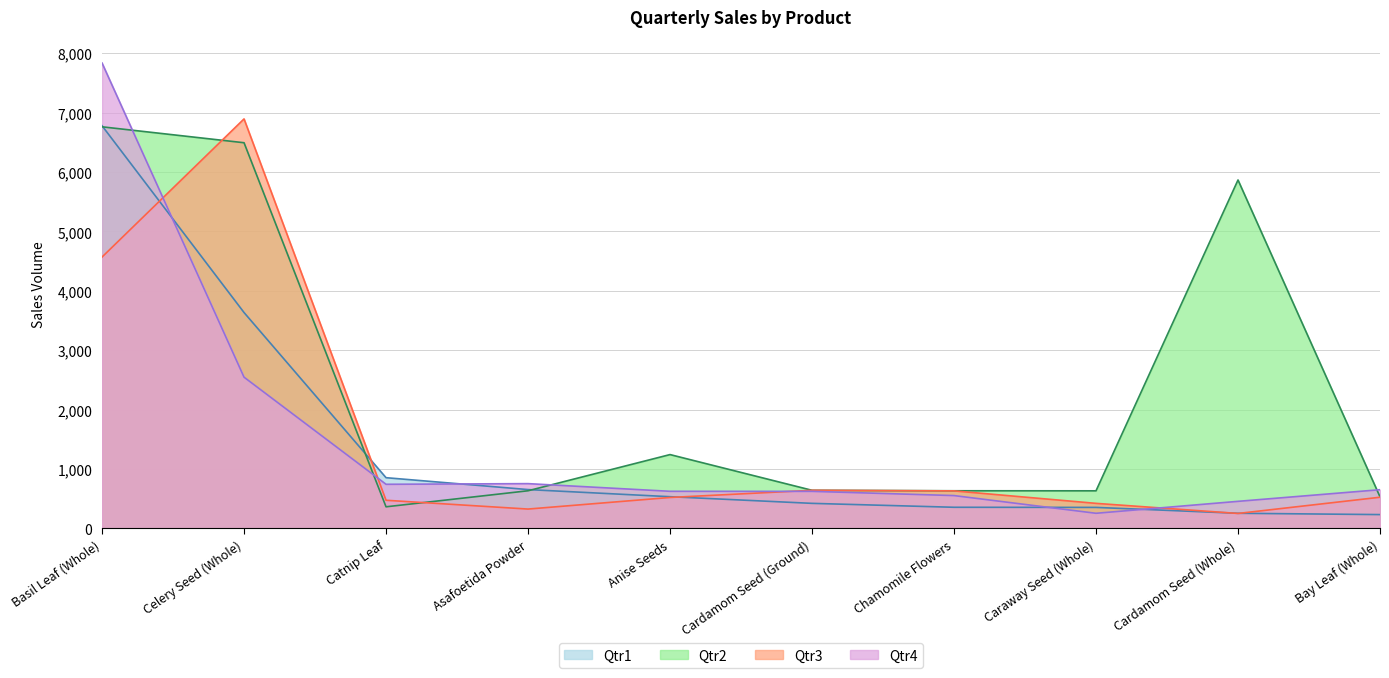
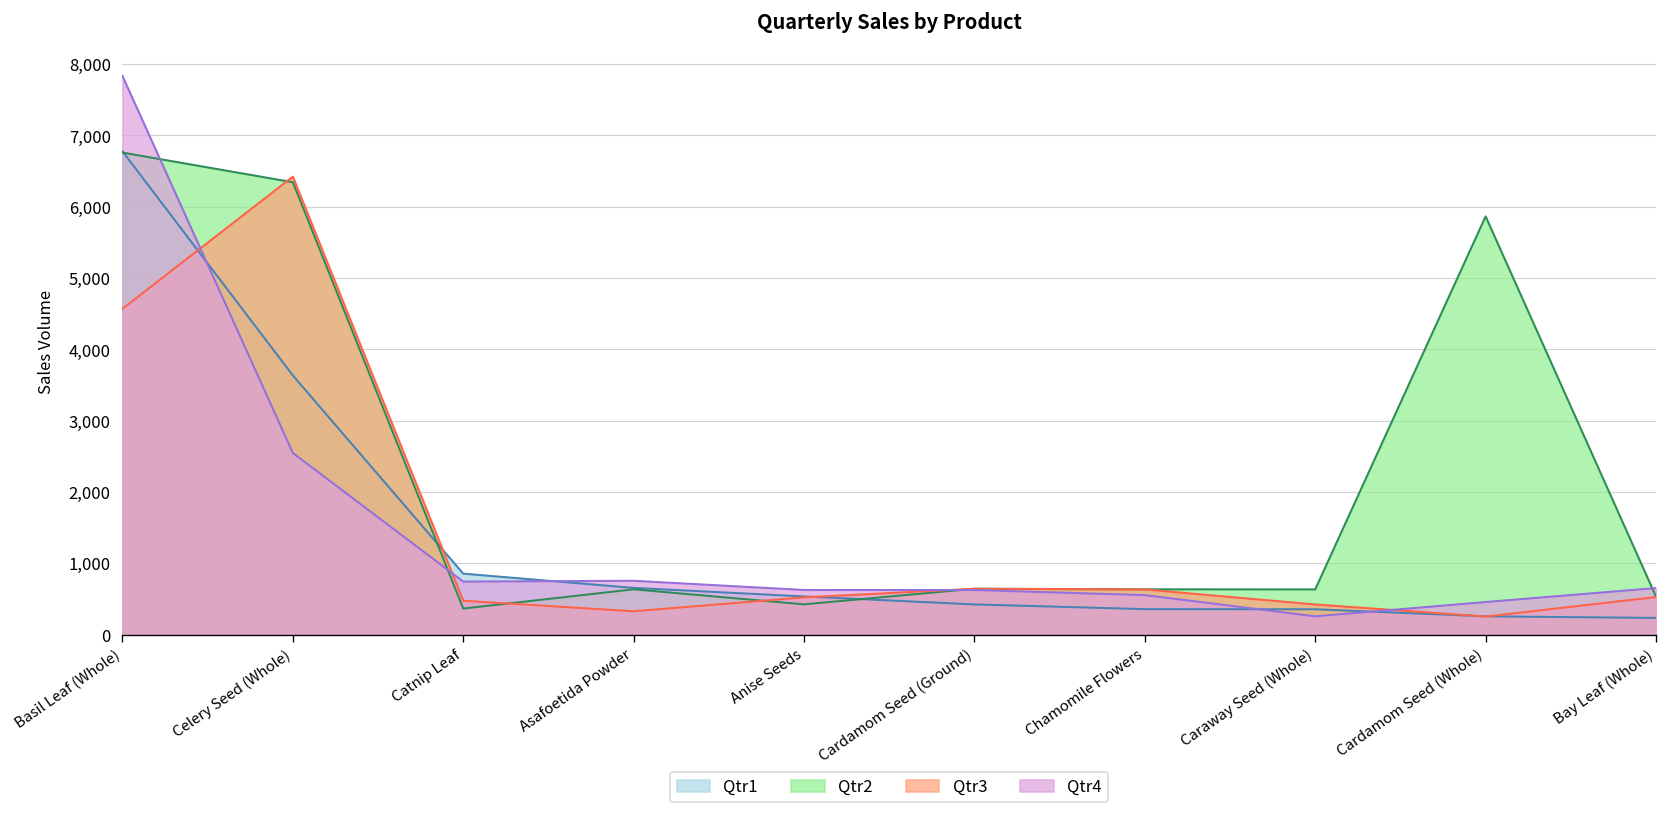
  {
    "Qtr1": {
      "Celery Seed (Whole)": "3,600",
      "Catnip Leaf": "900",
      "Cardamom Seed (Ground)": "400",
      "Chamomile Flowers": "400",
      "Caraway Seed (Whole)": "400",
      "Bay Leaf (Whole)": "200"
    },
    "Qtr2": {
-     "Celery Seed (Whole)": "6,500",
+     "Celery Seed (Whole)": "6,300",
      "Catnip Leaf": "400",
-     "Anise Seeds": "1,200",
+     "Anise Seeds": "400",
      "Caraway Seed (Whole)": "600",
      "Cardamom Seed (Whole)": "5,900"
    },
    "Qtr3": {
      "Basil Leaf (Whole)": "4,600",
-     "Celery Seed (Whole)": "6,900",
+     "Celery Seed (Whole)": "6,400",
      "Catnip Leaf": "500",
      "Asafoetida Powder": "300",
      "Caraway Seed (Whole)": "400"
    },
    "Qtr4": {
      "Basil Leaf (Whole)": "7,800",
      "Celery Seed (Whole)": "2,500",
      "Catnip Leaf": "700",
      "Asafoetida Powder": "800",
      "Anise Seeds": "600",
      "Chamomile Flowers": "600",
      "Caraway Seed (Whole)": "300",
      "Cardamom Seed (Whole)": "500",
      "Bay Leaf (Whole)": "700"
    }
  }
